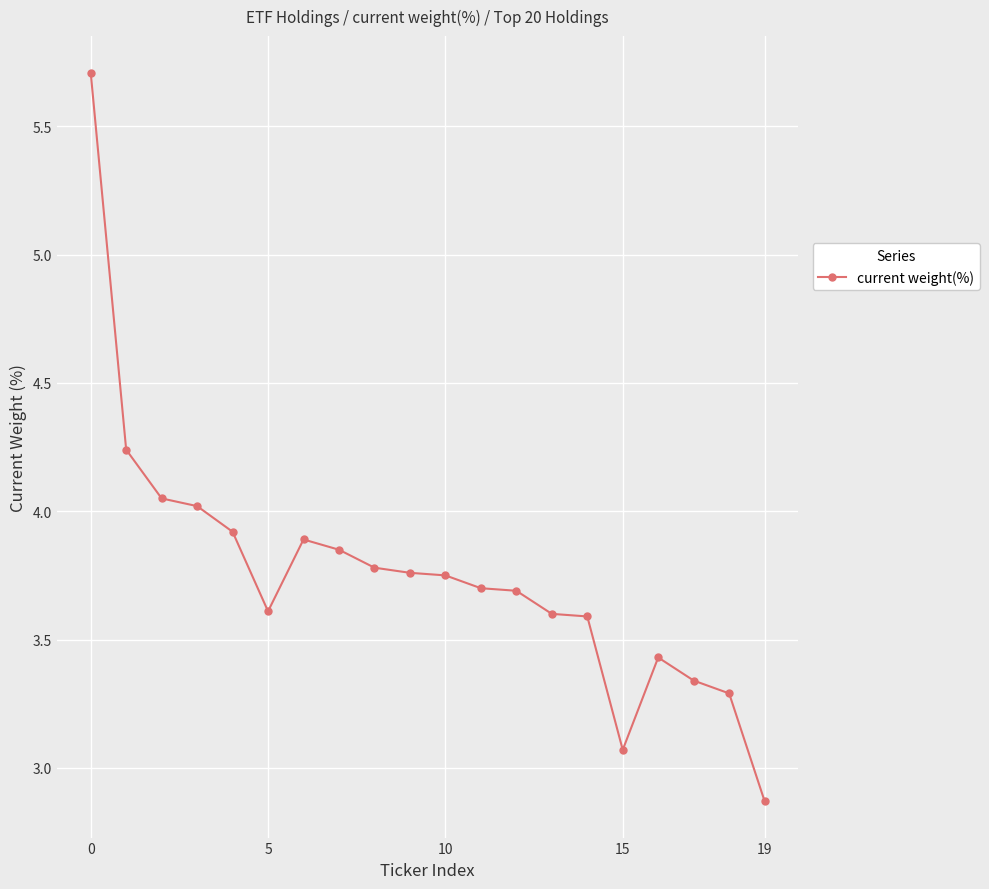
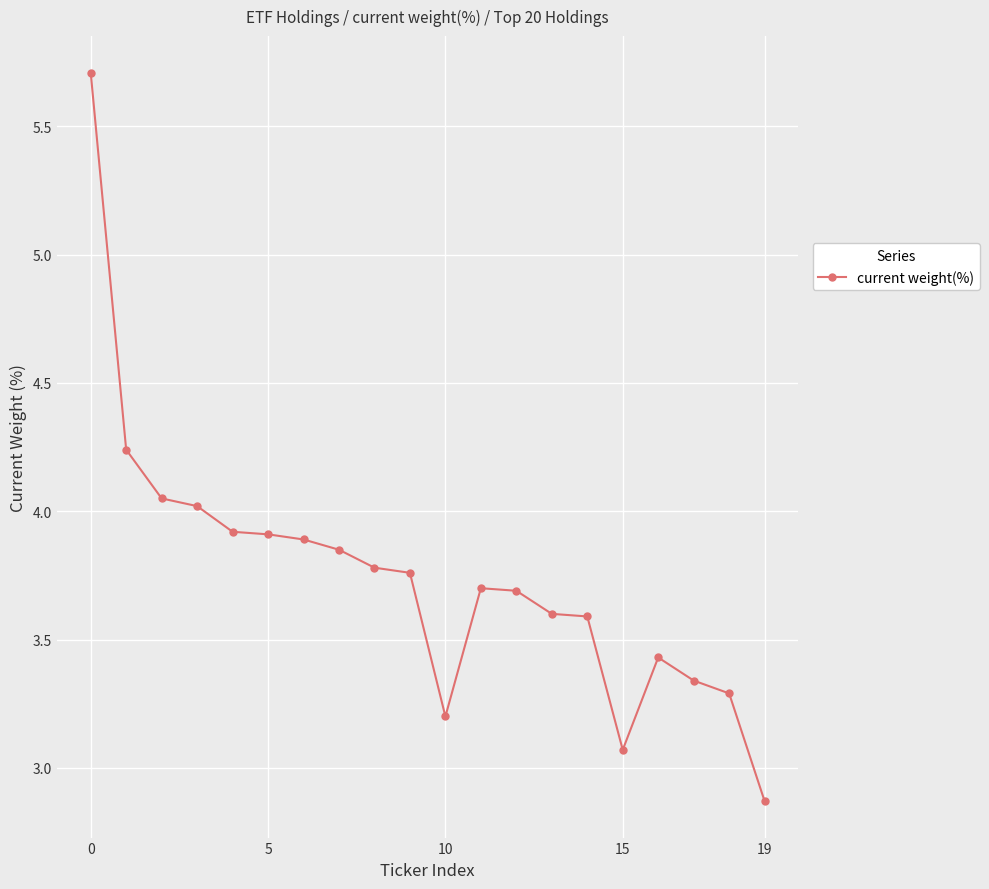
  {
    "0": 5.71,
-   "5": 3.61,
-   "10": 3.75,
+   "5": 3.91,
+   "10": 3.20,
    "15": 3.07,
    "19": 2.87
  }
